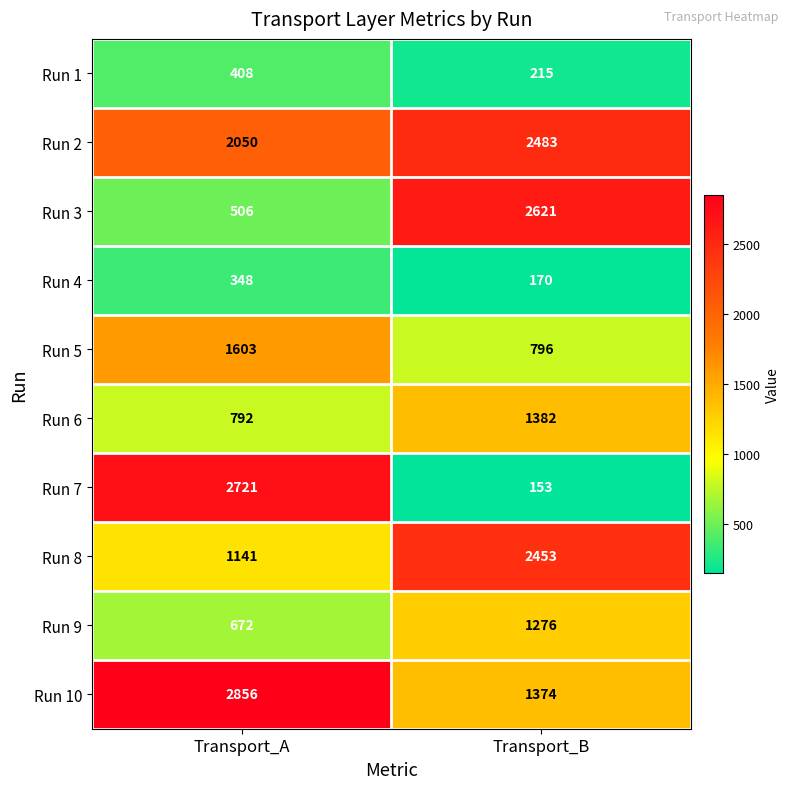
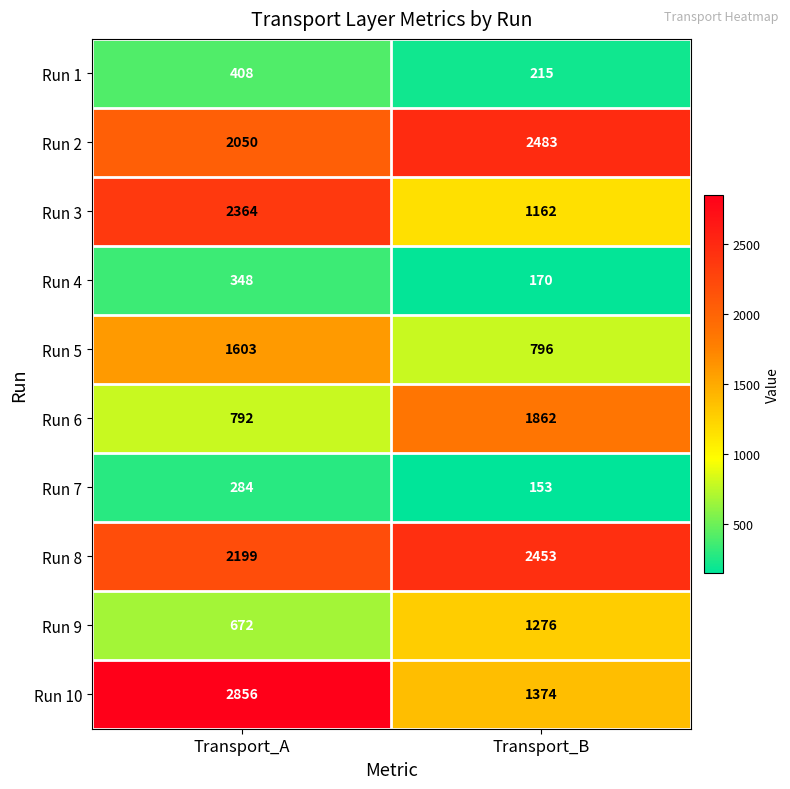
  {
    "Run 1": {
      "Transport_A": 408,
      "Transport_B": 215
    },
    "Run 2": {
      "Transport_A": 2050,
      "Transport_B": 2483
    },
    "Run 3": {
-     "Transport_A": 506,
-     "Transport_B": 2621
+     "Transport_A": 2364,
+     "Transport_B": 1162
    },
    "Run 4": {
      "Transport_A": 348,
      "Transport_B": 170
    },
    "Run 5": {
      "Transport_A": 1603,
      "Transport_B": 796
    },
    "Run 6": {
      "Transport_A": 792,
-     "Transport_B": 1382
+     "Transport_B": 1862
    },
    "Run 7": {
-     "Transport_A": 2721,
+     "Transport_A": 284,
      "Transport_B": 153
    },
    "Run 8": {
-     "Transport_A": 1141,
+     "Transport_A": 2199,
      "Transport_B": 2453
    },
    "Run 9": {
      "Transport_A": 672,
      "Transport_B": 1276
    },
    "Run 10": {
      "Transport_A": 2856,
      "Transport_B": 1374
    }
  }
